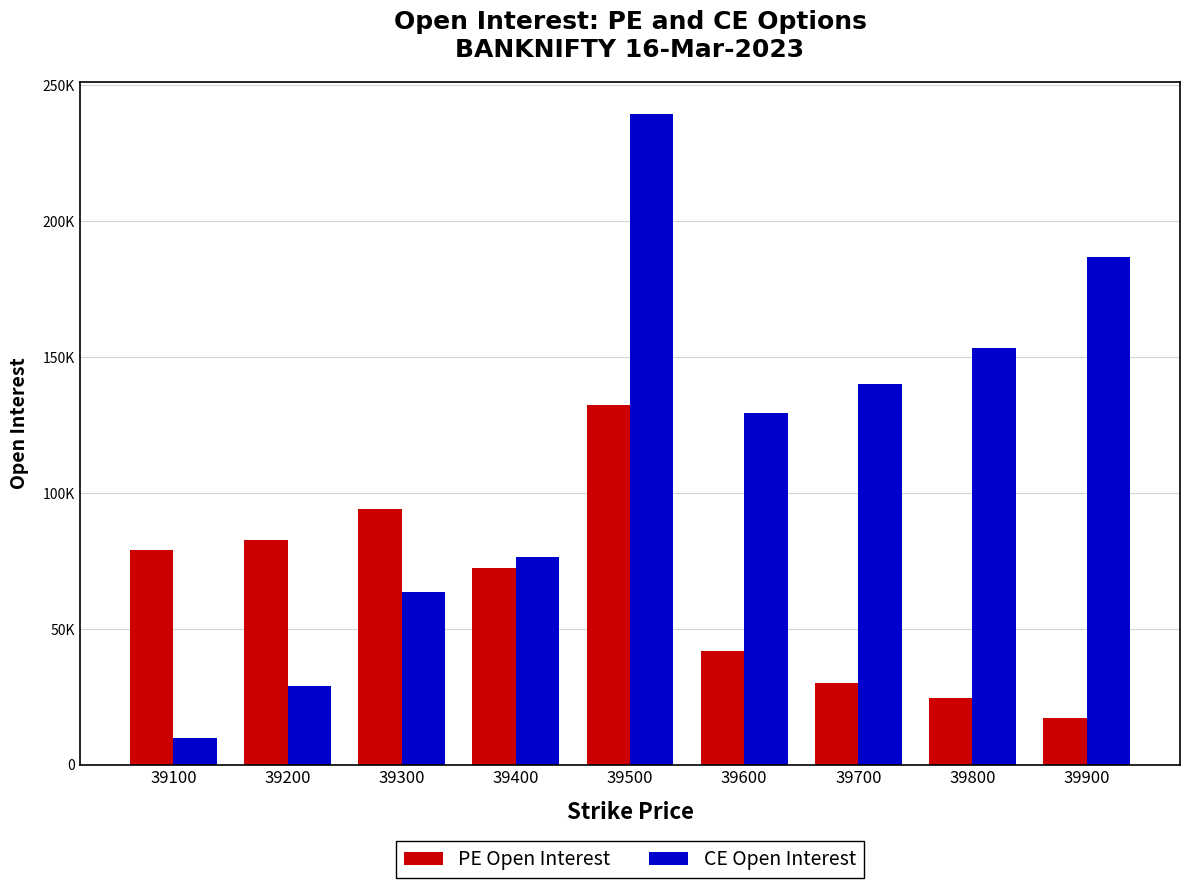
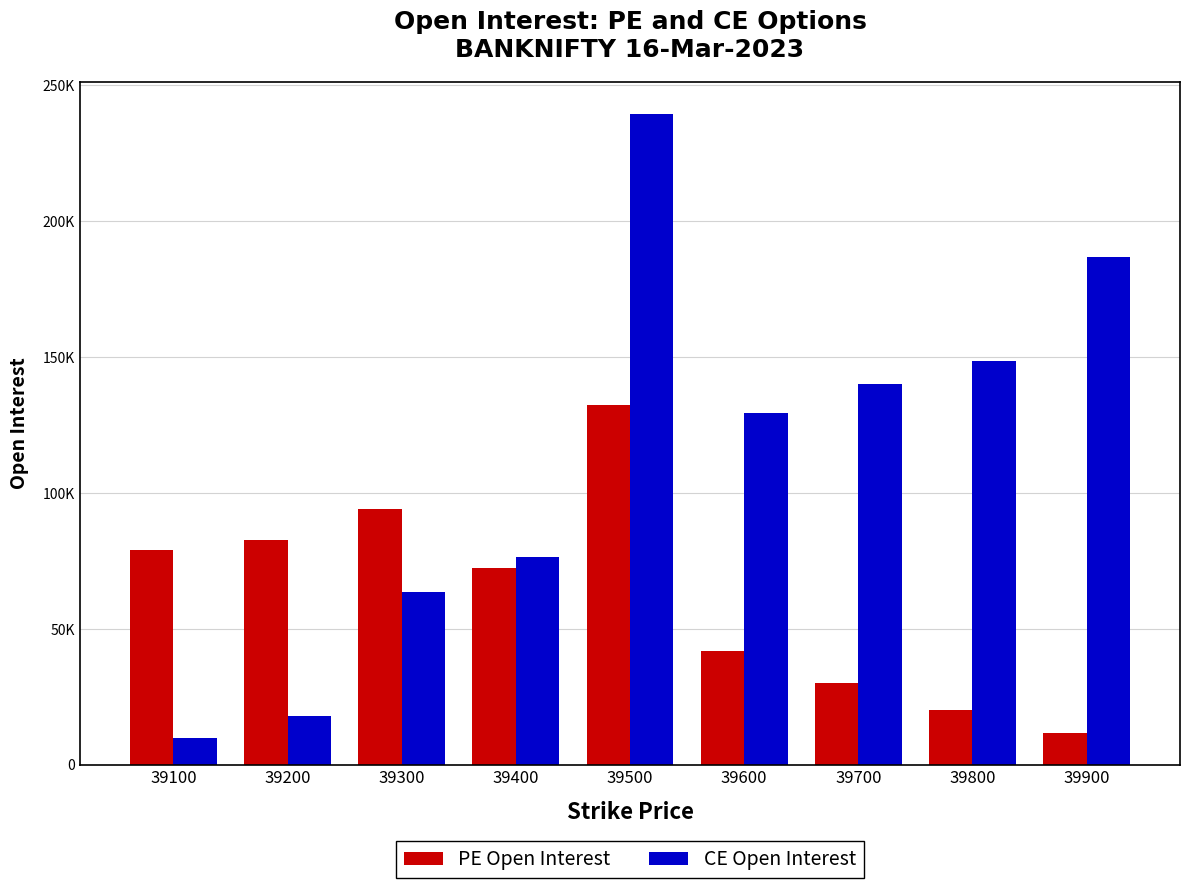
  {
    "PE Open Interest": {
      "39100": 79000,
      "39200": 83000,
      "39300": 94000,
      "39400": 72000,
      "39500": 132000,
      "39600": 42000,
      "39700": 30000,
-     "39800": 25000,
-     "39900": 17000
+     "39800": 20000,
+     "39900": 12000
    },
    "CE Open Interest": {
      "39100": 10000,
-     "39200": 29000,
+     "39200": 18000,
      "39300": 63000,
      "39400": 77000,
      "39500": 239000,
      "39600": 130000,
      "39700": 140000,
-     "39800": 153000,
+     "39800": 149000,
      "39900": 187000
    }
  }
